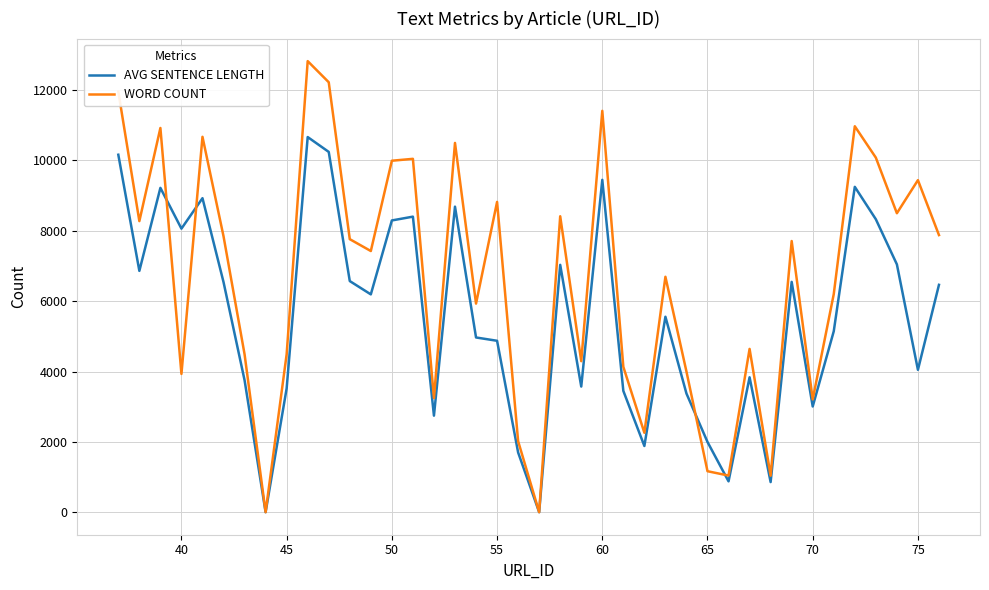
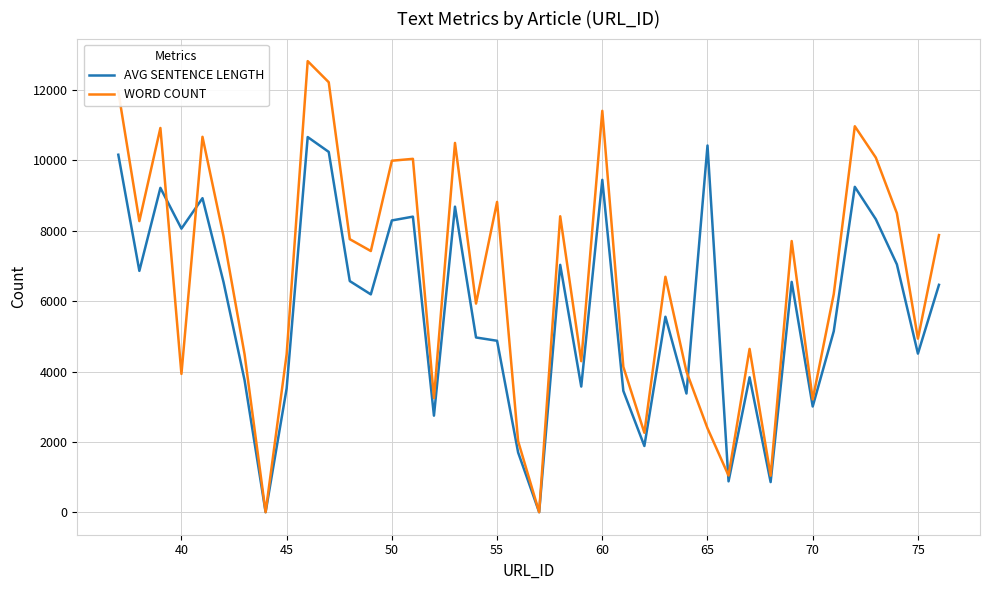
  {
    "AVG SENTENCE LENGTH": {
      "40": 8100,
      "45": 3500,
      "50": 8300,
      "55": 4900,
      "60": 9400,
-     "65": 2000,
+     "65": 10400,
      "70": 3000,
-     "75": 4000
+     "75": 4500
    },
    "WORD COUNT": {
      "40": 3900,
      "45": 4500,
      "50": 10000,
      "55": 8800,
      "60": 11400,
-     "65": 1200,
+     "65": 2400,
      "70": 3200,
-     "75": 9400
+     "75": 4900
    }
  }
